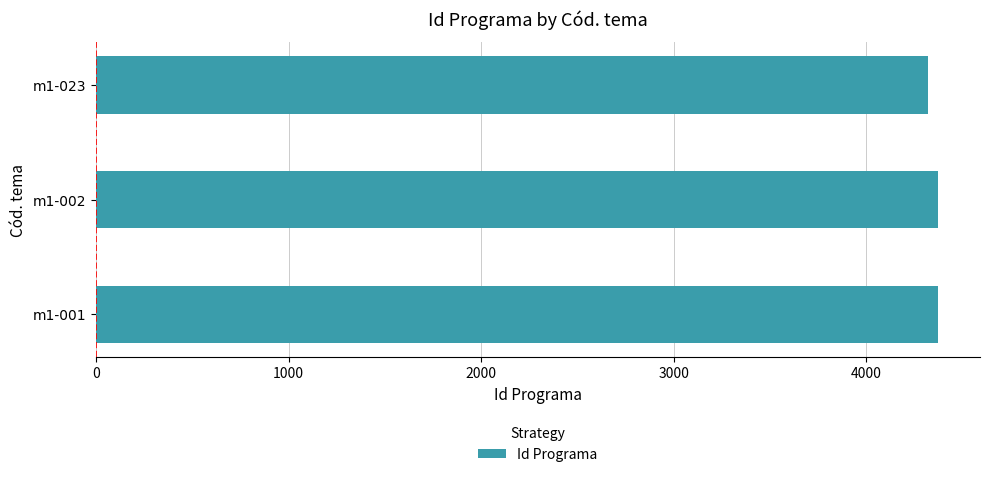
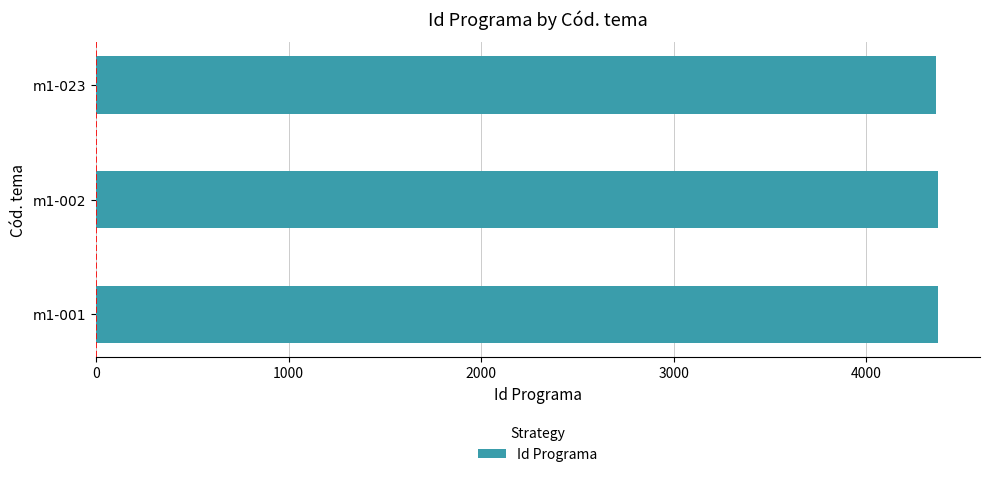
  {
-   "m1-023": 4320,
+   "m1-023": 4360,
    "m1-002": 4370,
    "m1-001": 4370
  }
